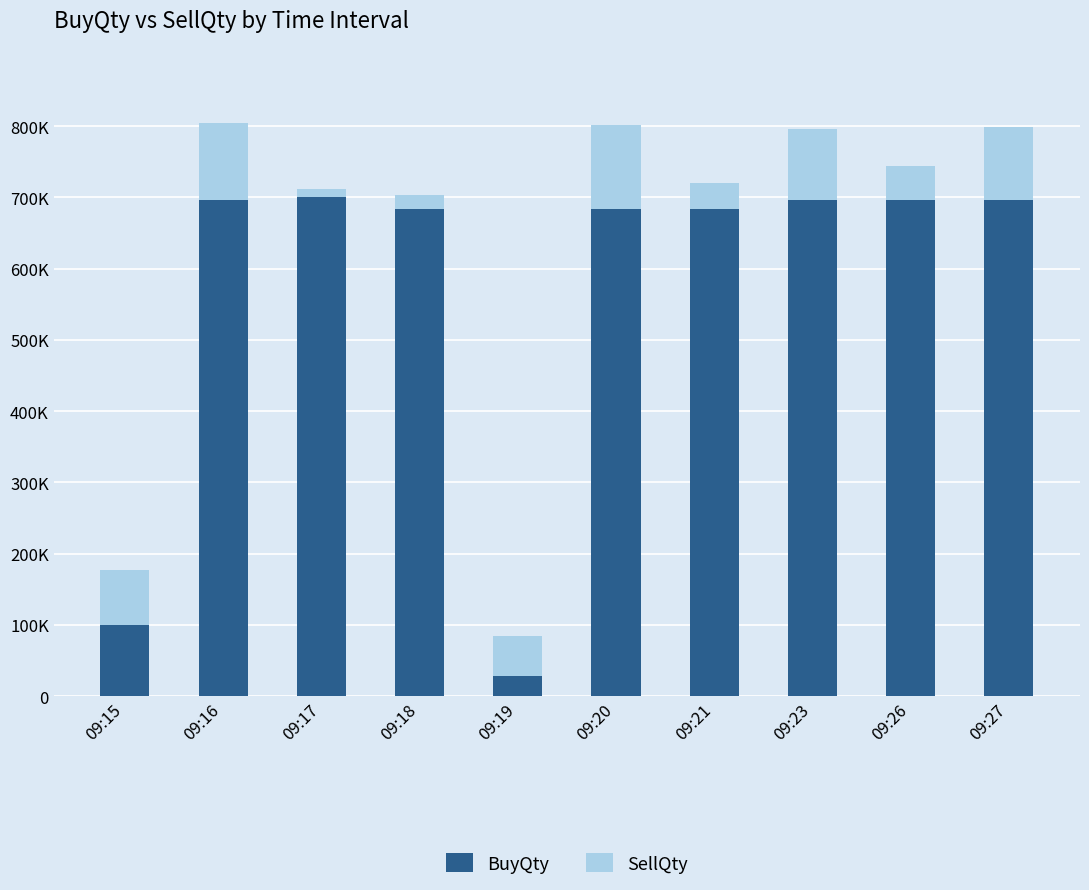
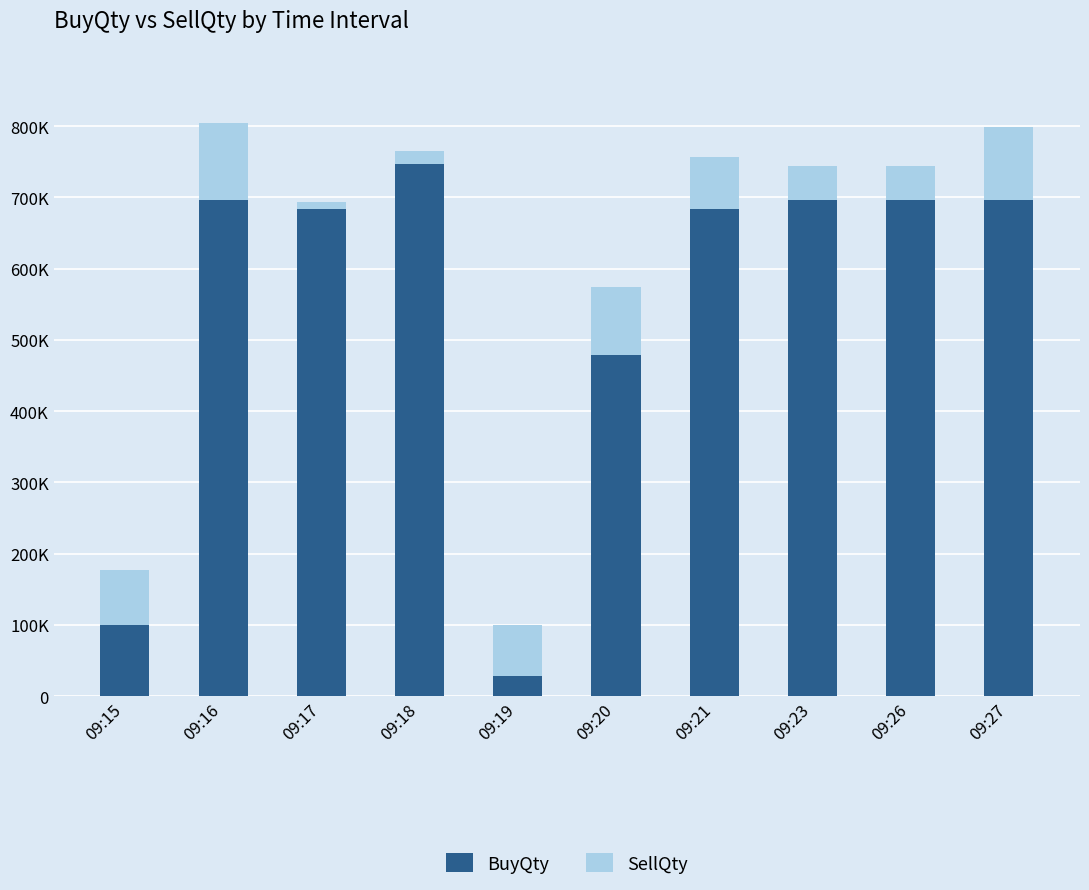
  {
    "BuyQty": {
      "09:15": 100000,
      "09:16": 700000,
-     "09:17": 700000,
-     "09:18": 680000,
+     "09:17": 680000,
+     "09:18": 750000,
      "09:19": 30000,
-     "09:20": 680000,
+     "09:20": 480000,
      "09:21": 680000,
      "09:23": 700000,
      "09:26": 700000,
      "09:27": 700000
    },
    "SellQty": {
      "09:15": 80000,
      "09:16": 110000,
      "09:17": 10000,
      "09:18": 20000,
-     "09:19": 60000,
-     "09:20": 120000,
-     "09:21": 40000,
-     "09:23": 100000,
+     "09:19": 70000,
+     "09:20": 100000,
+     "09:21": 70000,
+     "09:23": 50000,
      "09:26": 50000,
      "09:27": 100000
    }
  }
